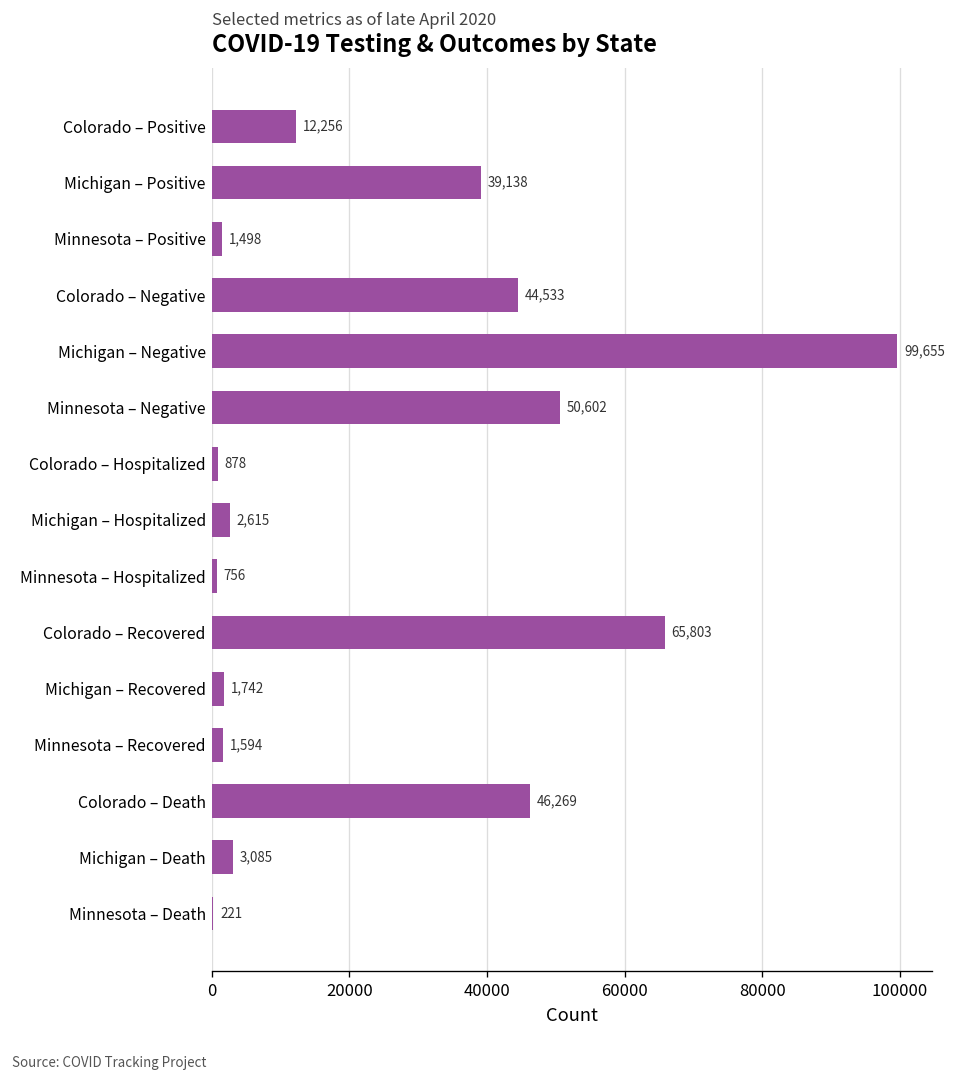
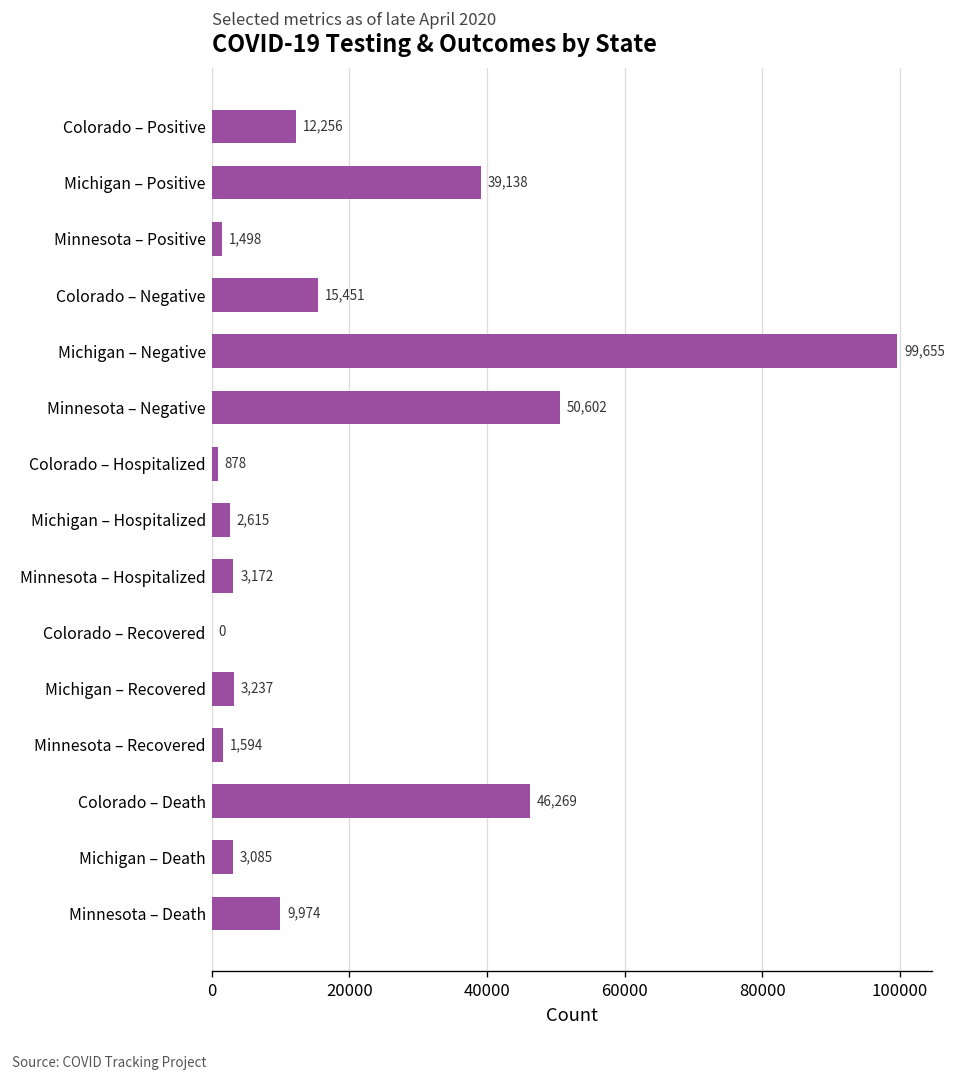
  {
    "Colorado – Positive": "12,256",
    "Michigan – Positive": "39,138",
    "Minnesota – Positive": "1,498",
-   "Colorado – Negative": "44,533",
+   "Colorado – Negative": "15,451",
    "Michigan – Negative": "99,655",
    "Minnesota – Negative": "50,602",
    "Colorado – Hospitalized": "878",
    "Michigan – Hospitalized": "2,615",
-   "Minnesota – Hospitalized": "756",
-   "Colorado – Recovered": "65,803",
-   "Michigan – Recovered": "1,742",
+   "Minnesota – Hospitalized": "3,172",
+   "Colorado – Recovered": "0",
+   "Michigan – Recovered": "3,237",
    "Minnesota – Recovered": "1,594",
    "Colorado – Death": "46,269",
    "Michigan – Death": "3,085",
-   "Minnesota – Death": "221"
+   "Minnesota – Death": "9,974"
  }
